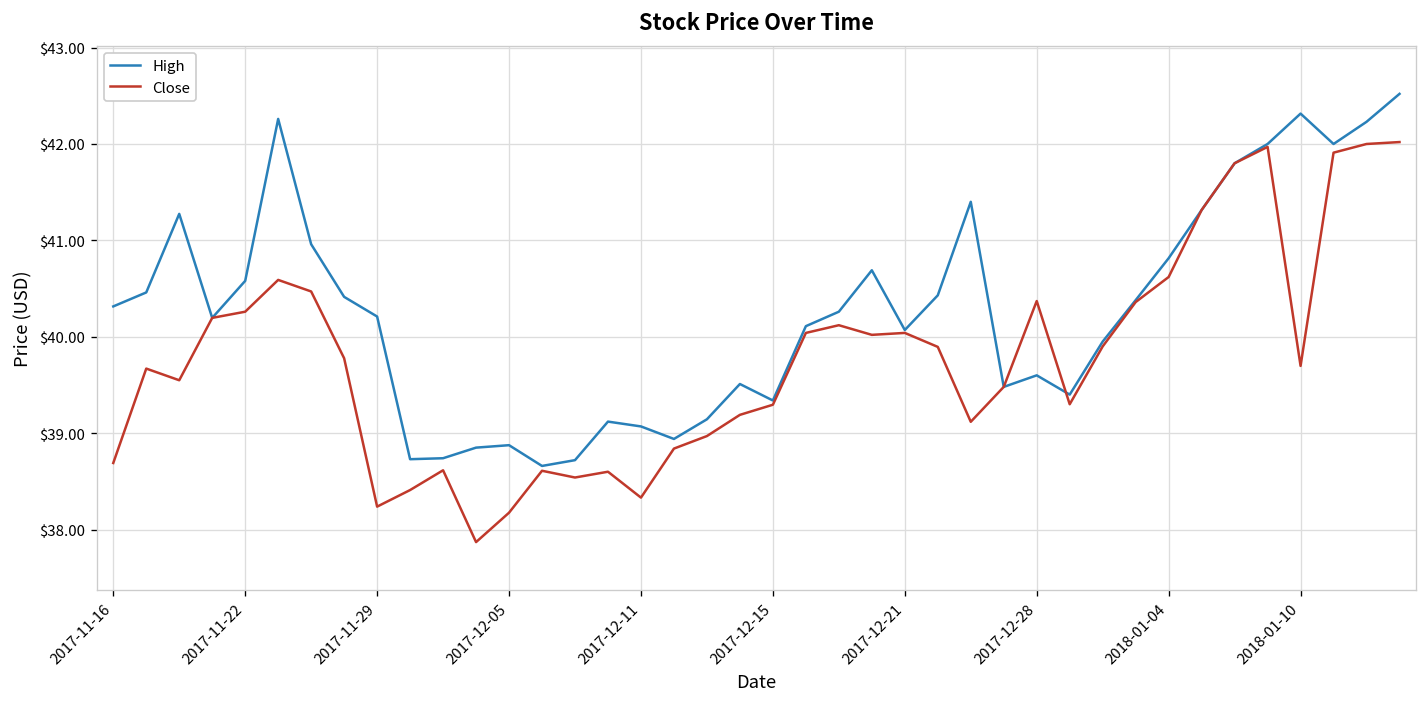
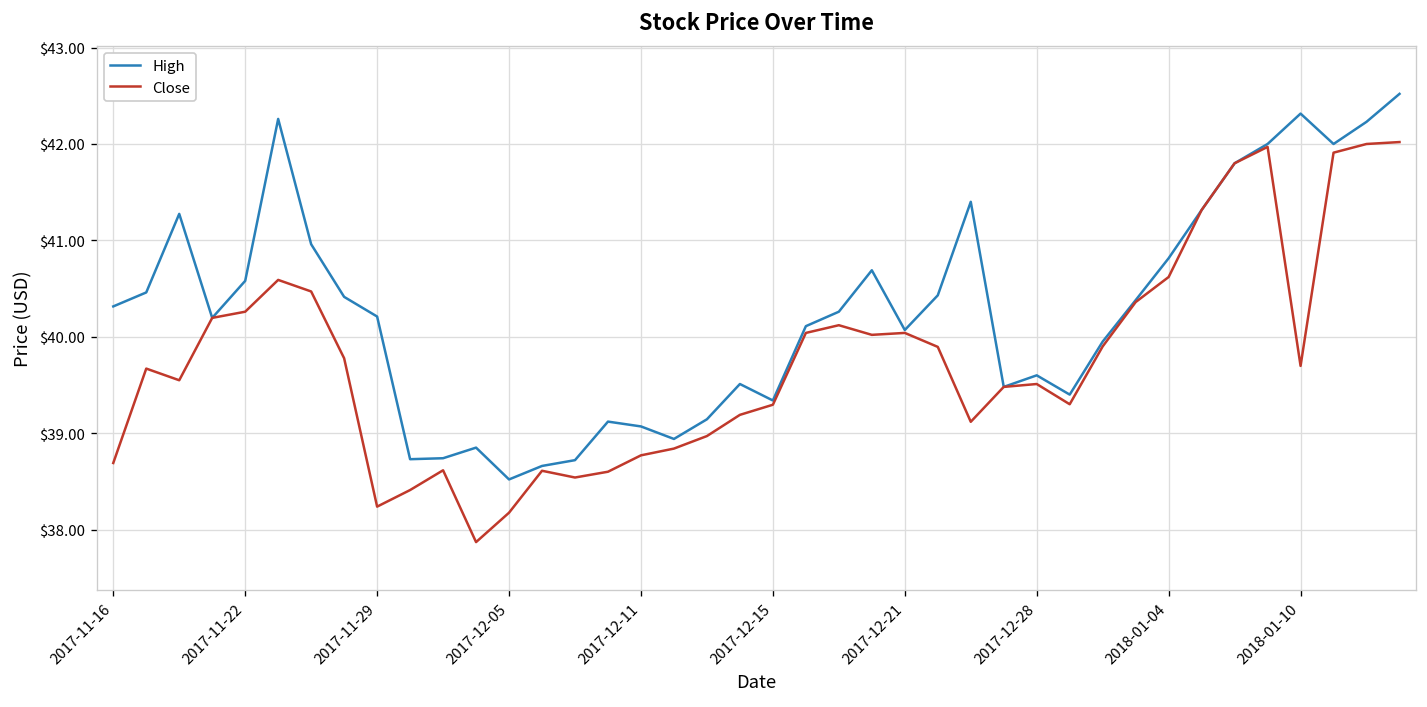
  {
    "High": {
      "2017-11-16": "$40.3",
      "2017-11-22": "$40.6",
      "2017-11-29": "$40.2",
-     "2017-12-05": "$38.9",
+     "2017-12-05": "$38.5",
      "2017-12-11": "$39.1",
      "2017-12-15": "$39.3",
      "2017-12-28": "$39.6",
      "2018-01-04": "$40.8",
      "2018-01-10": "$42.3"
    },
    "Close": {
      "2017-11-16": "$38.7",
      "2017-11-22": "$40.3",
      "2017-11-29": "$38.2",
      "2017-12-05": "$38.2",
-     "2017-12-11": "$38.3",
+     "2017-12-11": "$38.8",
      "2017-12-15": "$39.3",
-     "2017-12-28": "$40.4",
+     "2017-12-28": "$39.5",
      "2018-01-04": "$40.6",
      "2018-01-10": "$39.7"
    }
  }
